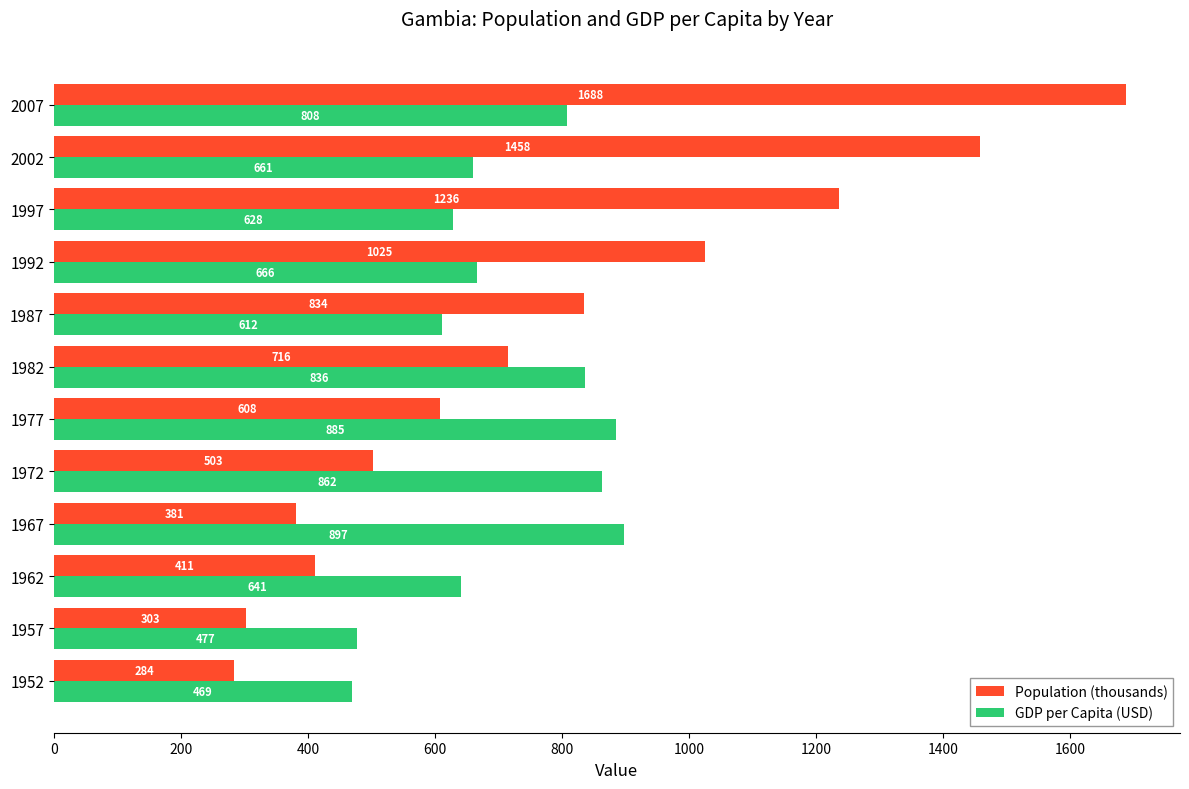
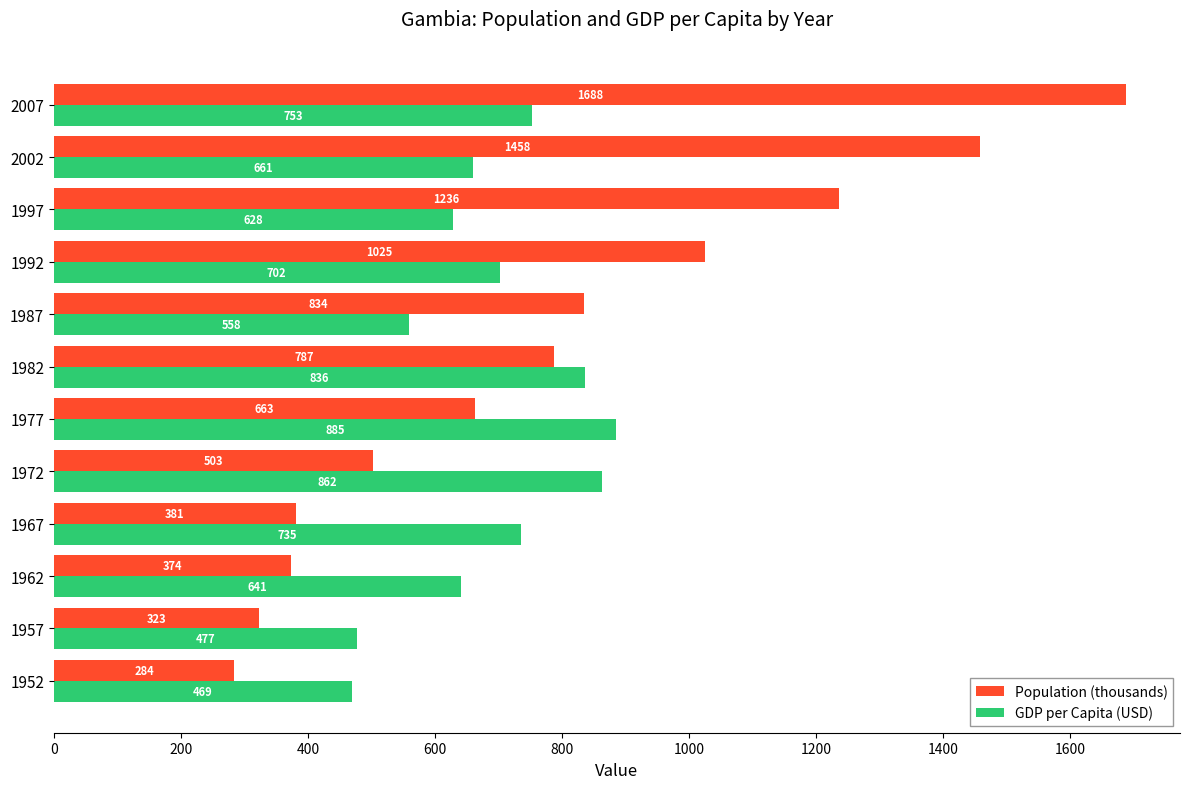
  {
    "Population (thousands)": {
      "2007": 1688,
      "2002": 1458,
      "1997": 1236,
      "1992": 1025,
      "1987": 834,
-     "1982": 716,
-     "1977": 608,
+     "1982": 787,
+     "1977": 663,
      "1972": 503,
      "1967": 381,
-     "1962": 411,
-     "1957": 303,
+     "1962": 374,
+     "1957": 323,
      "1952": 284
    },
    "GDP per Capita (USD)": {
-     "2007": 808,
+     "2007": 753,
      "2002": 661,
      "1997": 628,
-     "1992": 666,
-     "1987": 612,
+     "1992": 702,
+     "1987": 558,
      "1982": 836,
      "1977": 885,
      "1972": 862,
-     "1967": 897,
+     "1967": 735,
      "1962": 641,
      "1957": 477,
      "1952": 469
    }
  }
